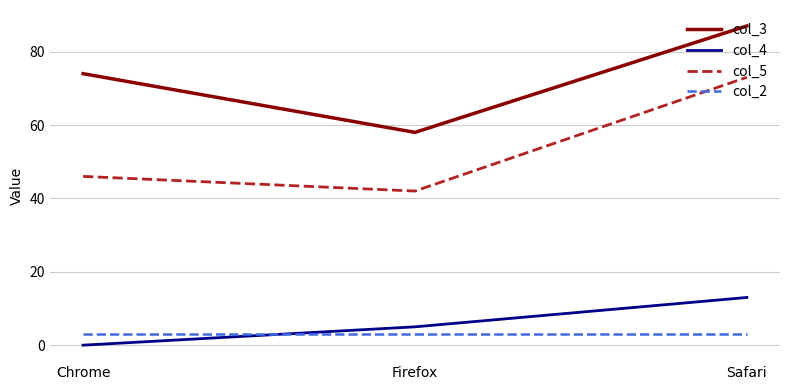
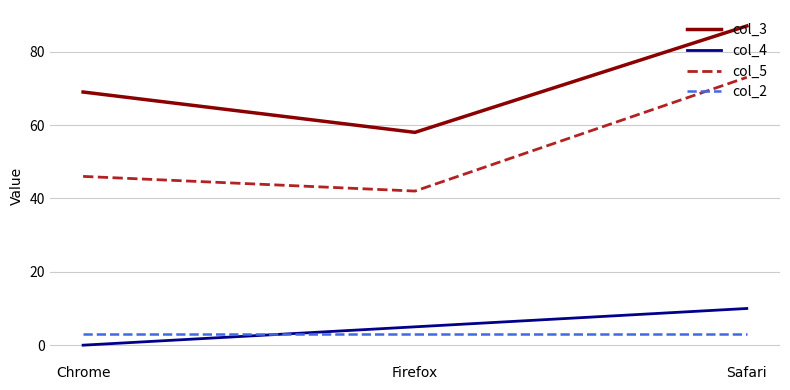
  {
    "col_3": {
-     "Chrome": 74,
+     "Chrome": 69,
      "Firefox": 58,
      "Safari": 87
    },
    "col_4": {
      "Chrome": 0,
      "Firefox": 5,
-     "Safari": 13
+     "Safari": 10
    },
    "col_5": {
      "Chrome": 46,
      "Firefox": 42,
      "Safari": 73
    },
    "col_2": {
      "Chrome": 3,
      "Firefox": 3,
      "Safari": 3
    }
  }
